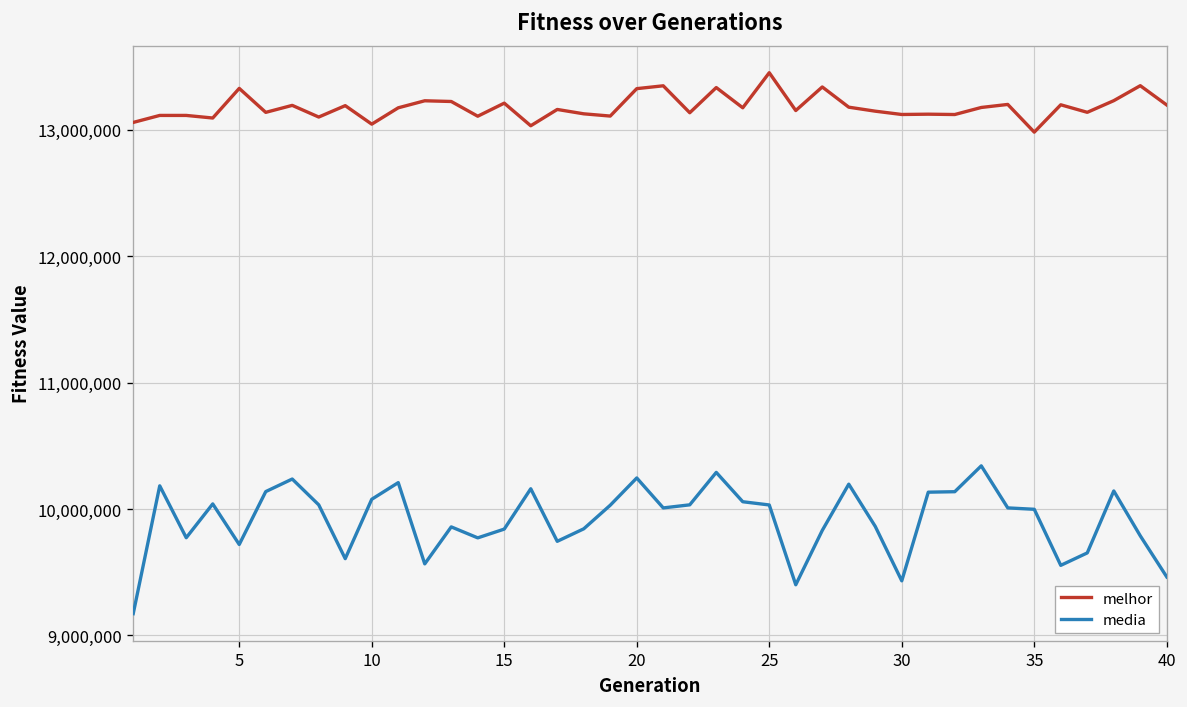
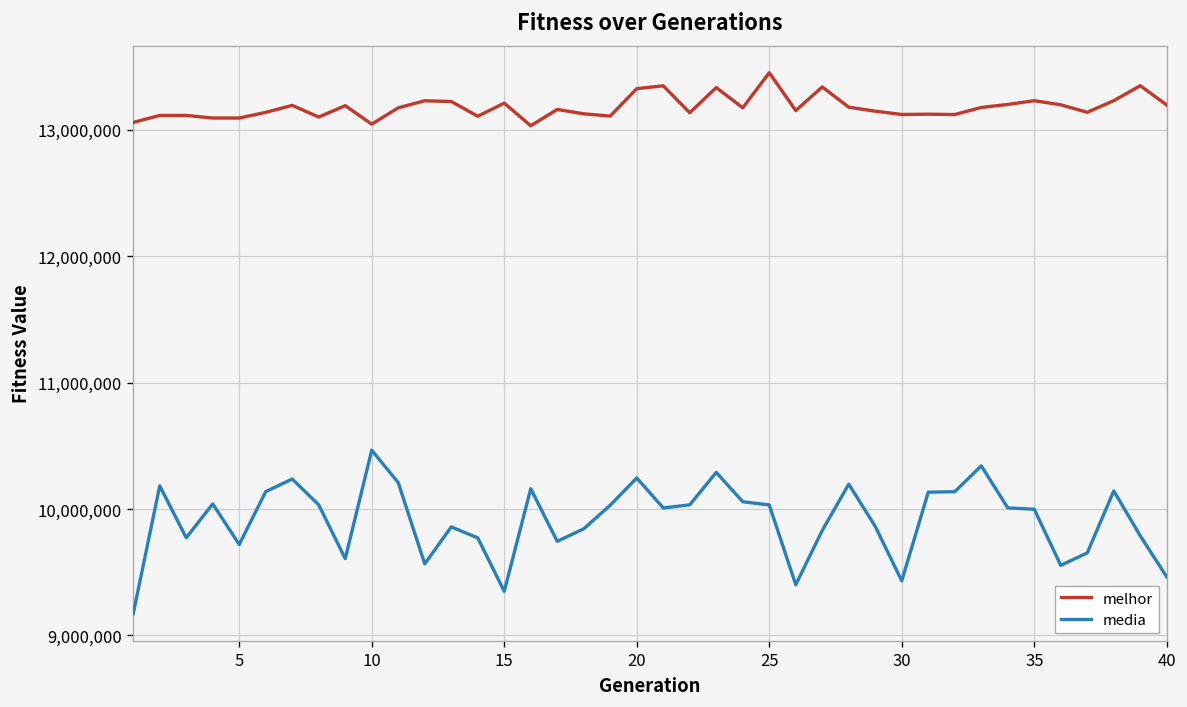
  {
    "melhor": {
-     "5": "13,330,000",
+     "5": "13,090,000",
      "10": "13,050,000",
      "15": "13,210,000",
      "20": "13,330,000",
      "25": "13,450,000",
      "30": "13,120,000",
-     "35": "12,980,000",
+     "35": "13,230,000",
      "40": "13,200,000"
    },
    "media": {
      "5": "9,720,000",
-     "10": "10,080,000",
-     "15": "9,840,000",
+     "10": "10,470,000",
+     "15": "9,350,000",
      "20": "10,250,000",
      "25": "10,030,000",
      "30": "9,430,000",
      "35": "10,000,000",
      "40": "9,460,000"
    }
  }
